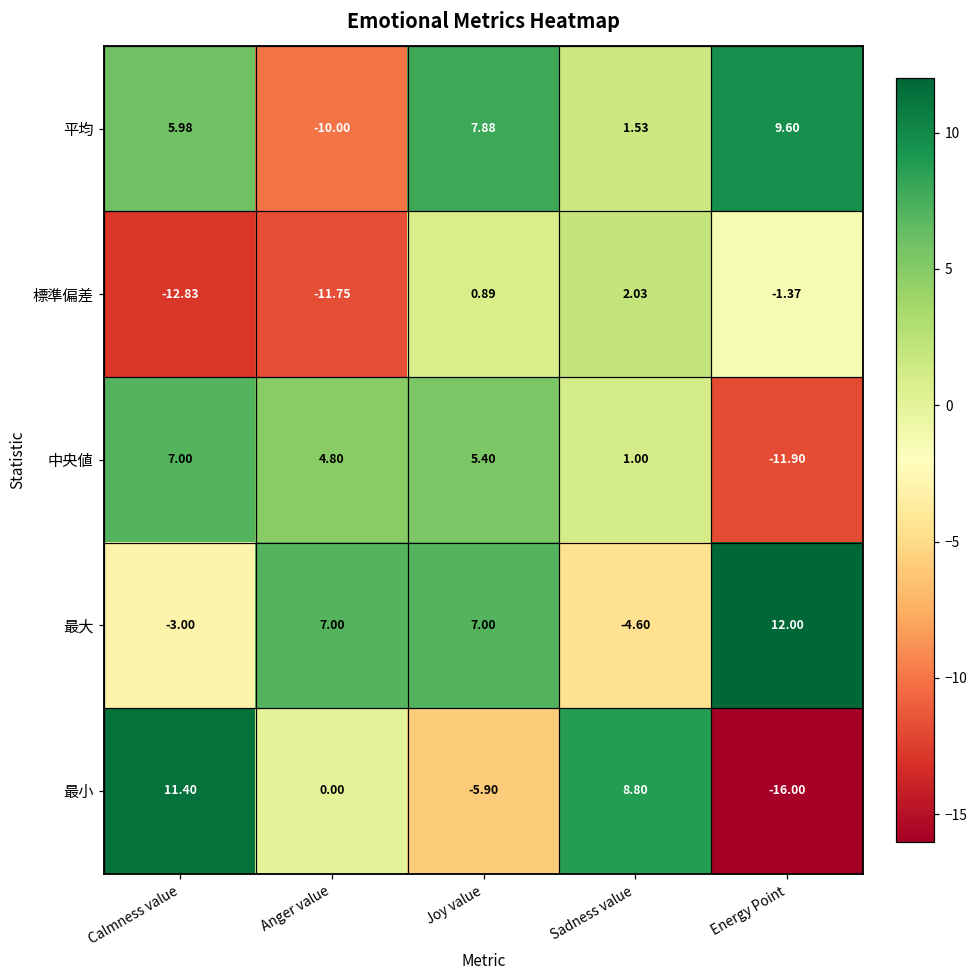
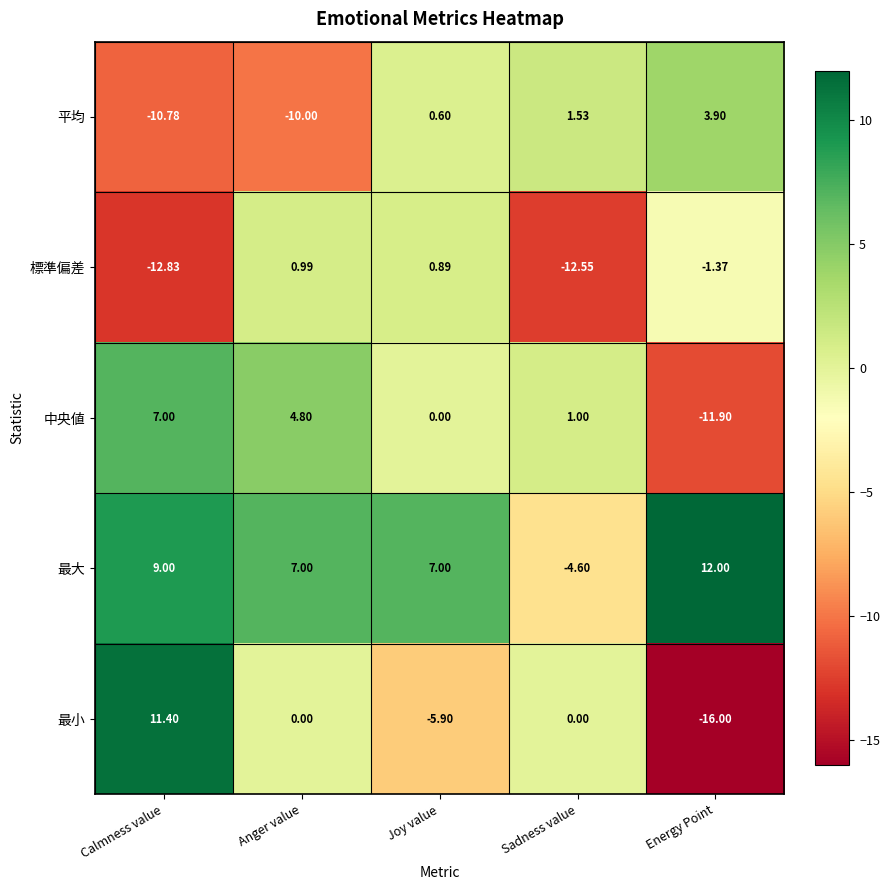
  {
    "平均": {
-     "Calmness value": 5.98,
+     "Calmness value": -10.78,
      "Anger value": -10.00,
-     "Joy value": 7.88,
+     "Joy value": 0.60,
      "Sadness value": 1.53,
-     "Energy Point": 9.60
+     "Energy Point": 3.90
    },
    "標準偏差": {
      "Calmness value": -12.83,
-     "Anger value": -11.75,
+     "Anger value": 0.99,
      "Joy value": 0.89,
-     "Sadness value": 2.03,
+     "Sadness value": -12.55,
      "Energy Point": -1.37
    },
    "中央値": {
      "Calmness value": 7.00,
      "Anger value": 4.80,
-     "Joy value": 5.40,
+     "Joy value": 0.00,
      "Sadness value": 1.00,
      "Energy Point": -11.90
    },
    "最大": {
-     "Calmness value": -3.00,
+     "Calmness value": 9.00,
      "Anger value": 7.00,
      "Joy value": 7.00,
      "Sadness value": -4.60,
      "Energy Point": 12.00
    },
    "最小": {
      "Calmness value": 11.40,
      "Anger value": 0.00,
      "Joy value": -5.90,
-     "Sadness value": 8.80,
+     "Sadness value": 0.00,
      "Energy Point": -16.00
    }
  }
